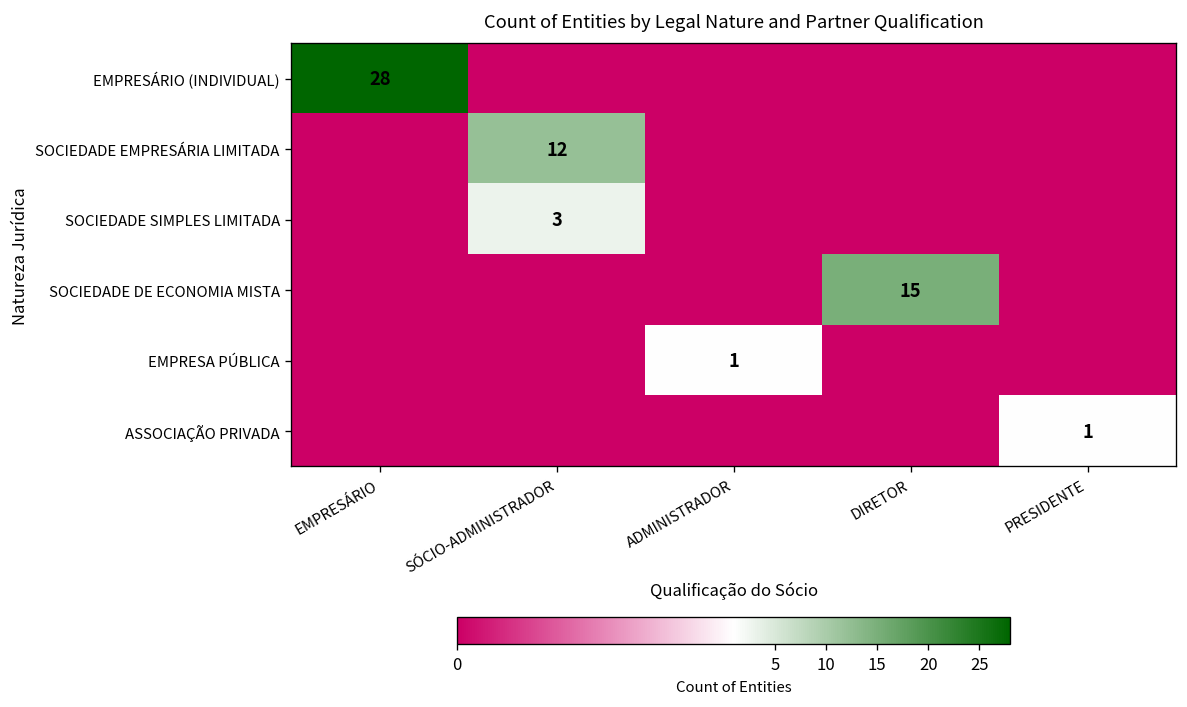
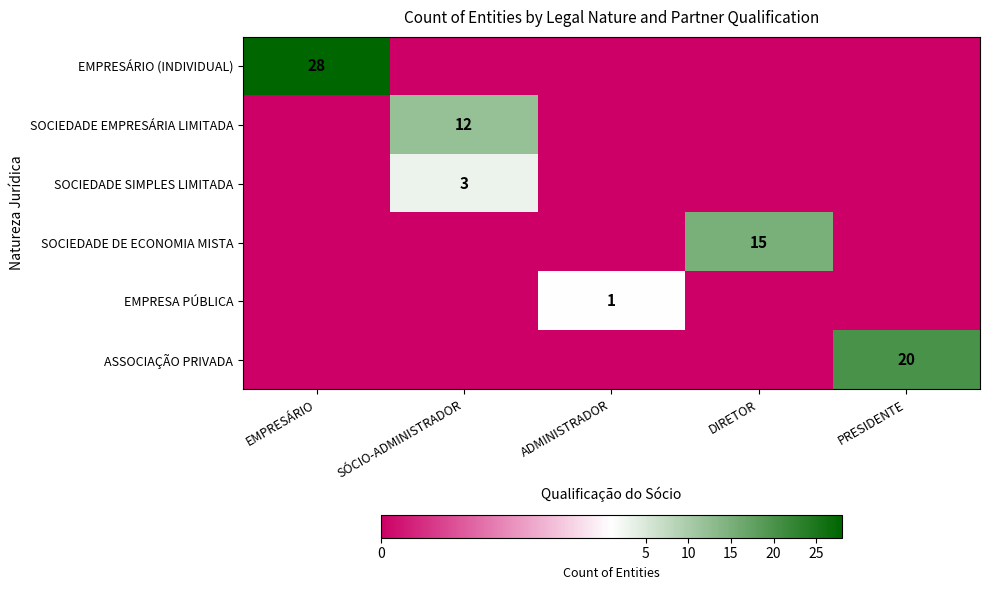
  {
    "EMPRESÁRIO (INDIVIDUAL)": {
      "EMPRESÁRIO": 28
    },
    "SOCIEDADE EMPRESÁRIA LIMITADA": {
      "SÓCIO-ADMINISTRADOR": 12
    },
    "SOCIEDADE SIMPLES LIMITADA": {
      "SÓCIO-ADMINISTRADOR": 3
    },
    "SOCIEDADE DE ECONOMIA MISTA": {
      "DIRETOR": 15
    },
    "EMPRESA PÚBLICA": {
      "ADMINISTRADOR": 1
    },
    "ASSOCIAÇÃO PRIVADA": {
-     "PRESIDENTE": 1
+     "PRESIDENTE": 20
    }
  }
